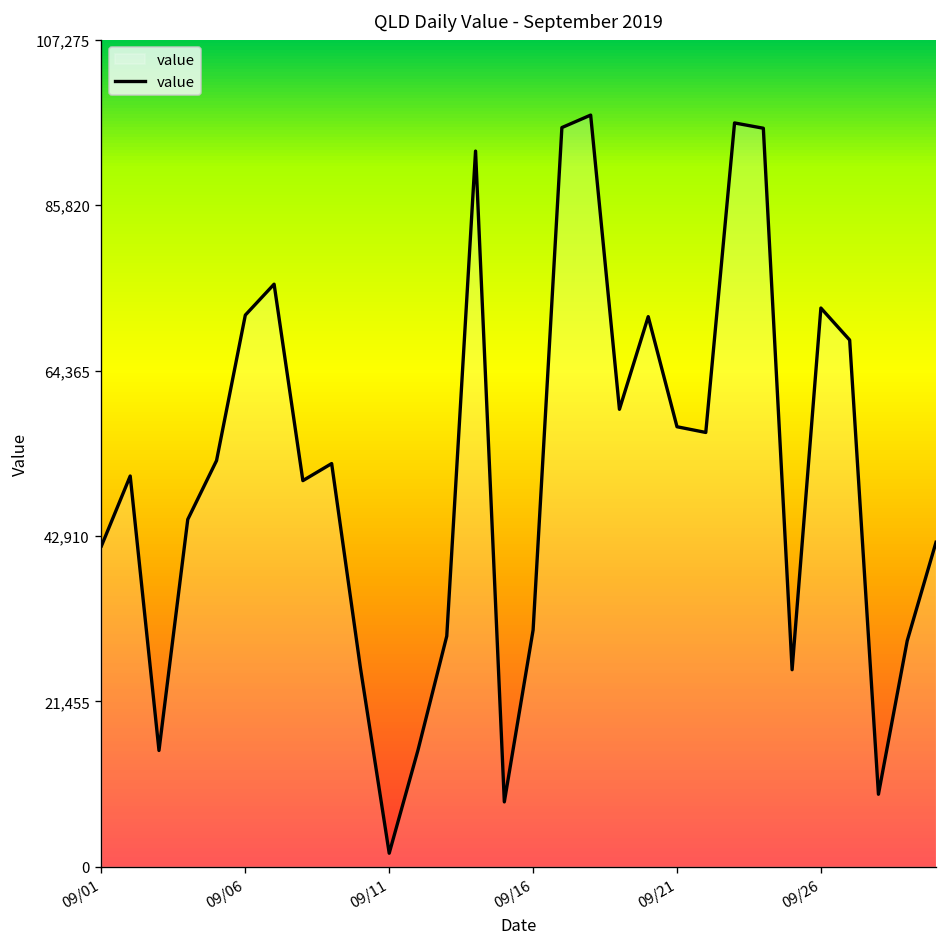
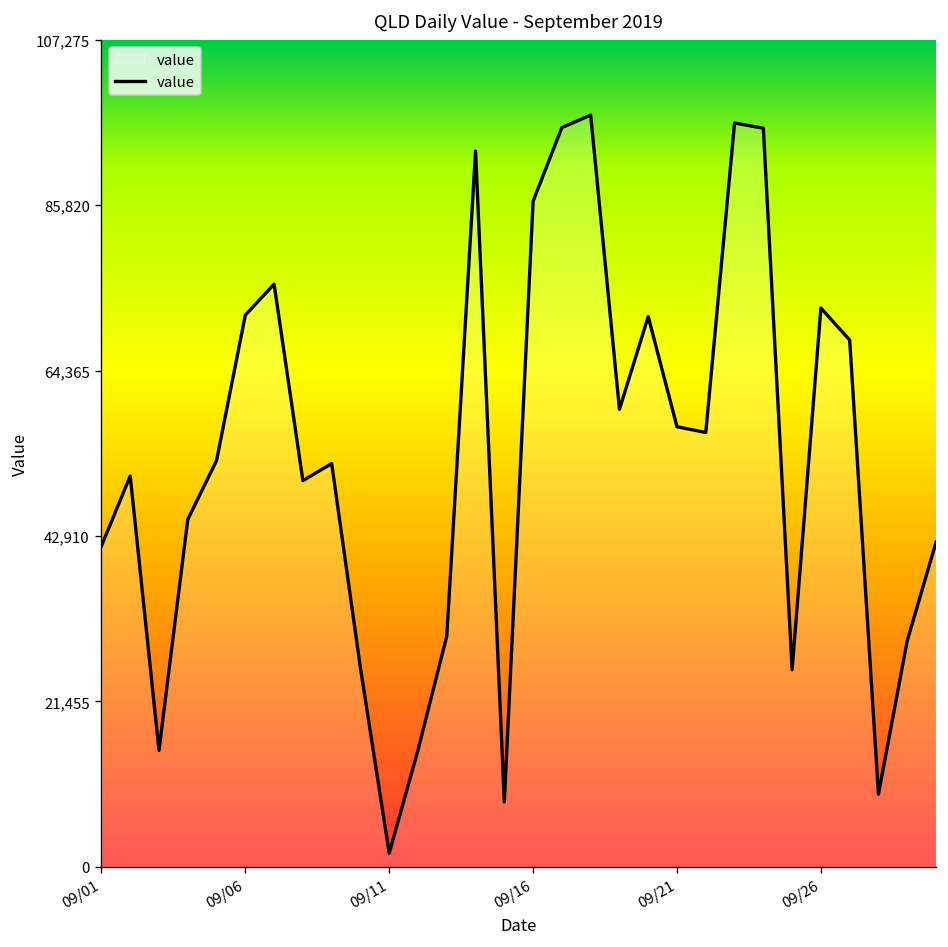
  {
    "09/01": "42,000",
    "09/06": "72,000",
    "09/11": "2,000",
-   "09/16": "31,000",
+   "09/16": "86,000",
    "09/21": "57,000",
    "09/26": "72,000"
  }
